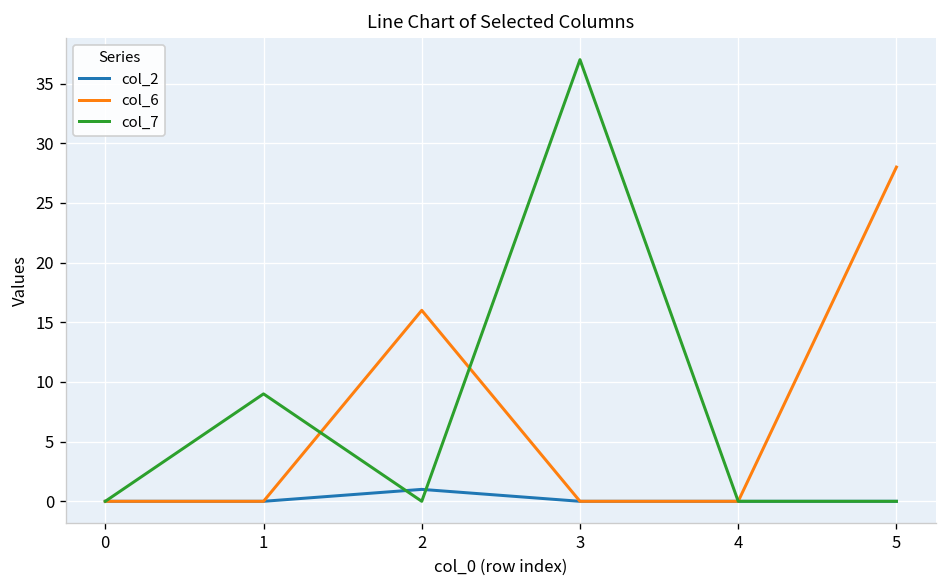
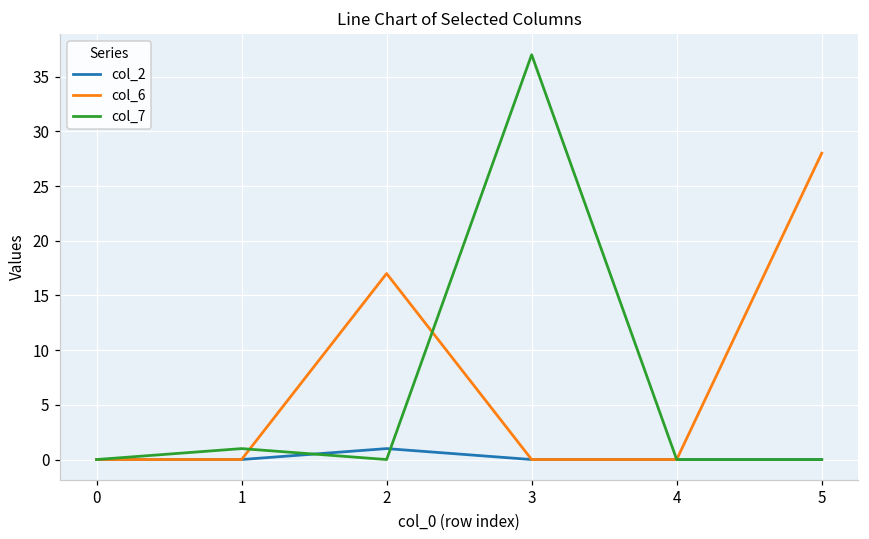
  {
    "col_2": {
      "2": 1
    },
    "col_6": {
-     "2": 16,
+     "2": 17,
      "5": 28
    },
    "col_7": {
-     "1": 9,
+     "1": 1,
      "2": 0,
      "3": 37
    }
  }
